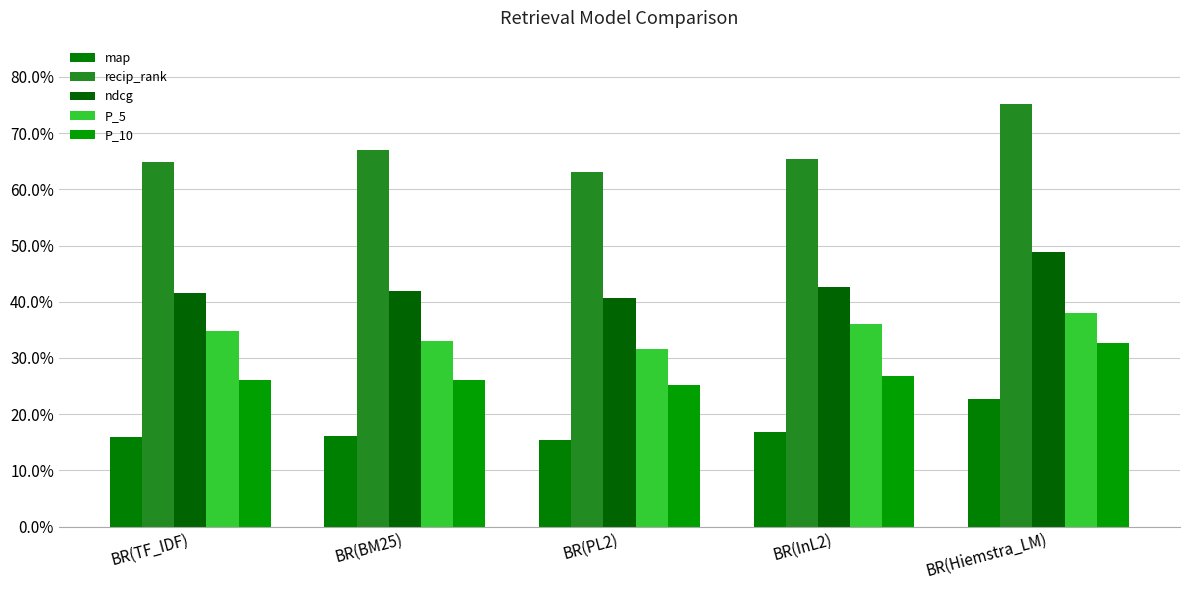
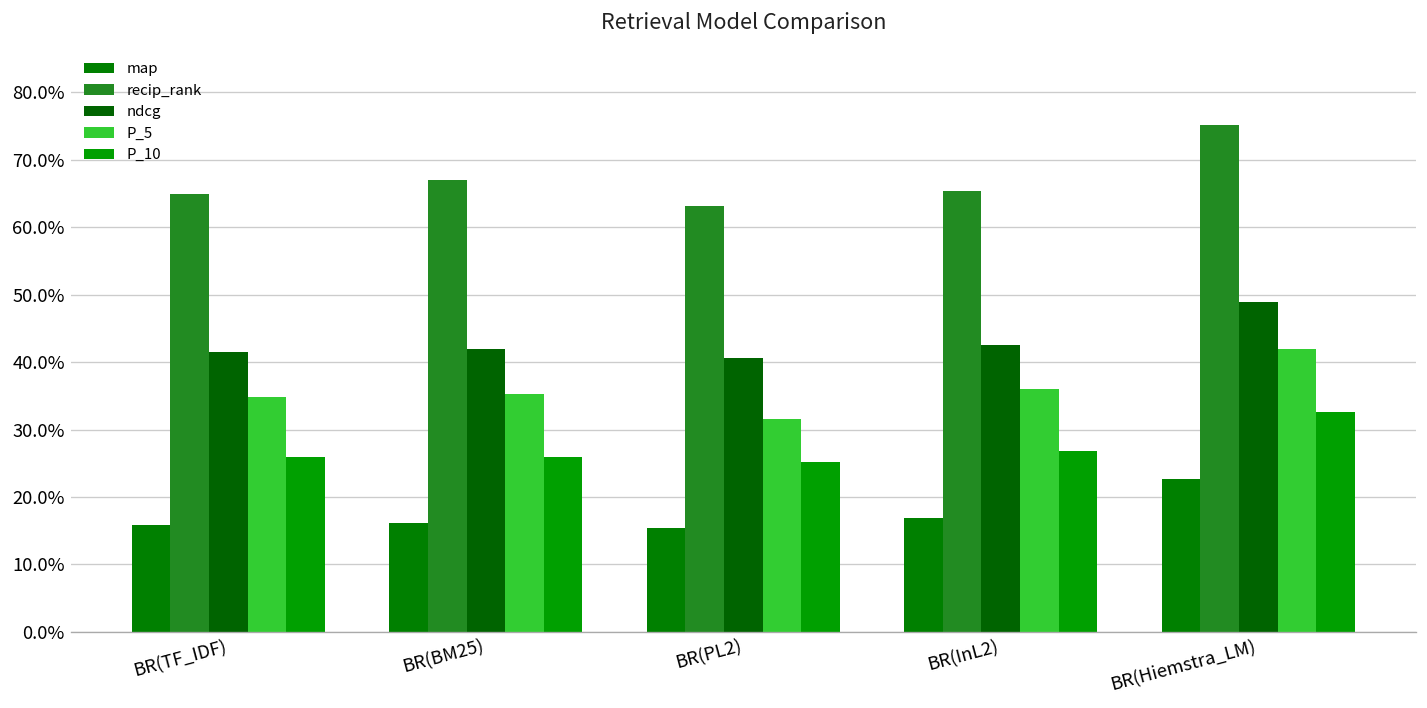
  {
    "P_5": {
      "BR(TF_IDF)": "35%",
-     "BR(BM25)": "33%",
+     "BR(BM25)": "35%",
      "BR(PL2)": "32%",
      "BR(InL2)": "36%",
-     "BR(Hiemstra_LM)": "38%"
+     "BR(Hiemstra_LM)": "42%"
    }
  }
